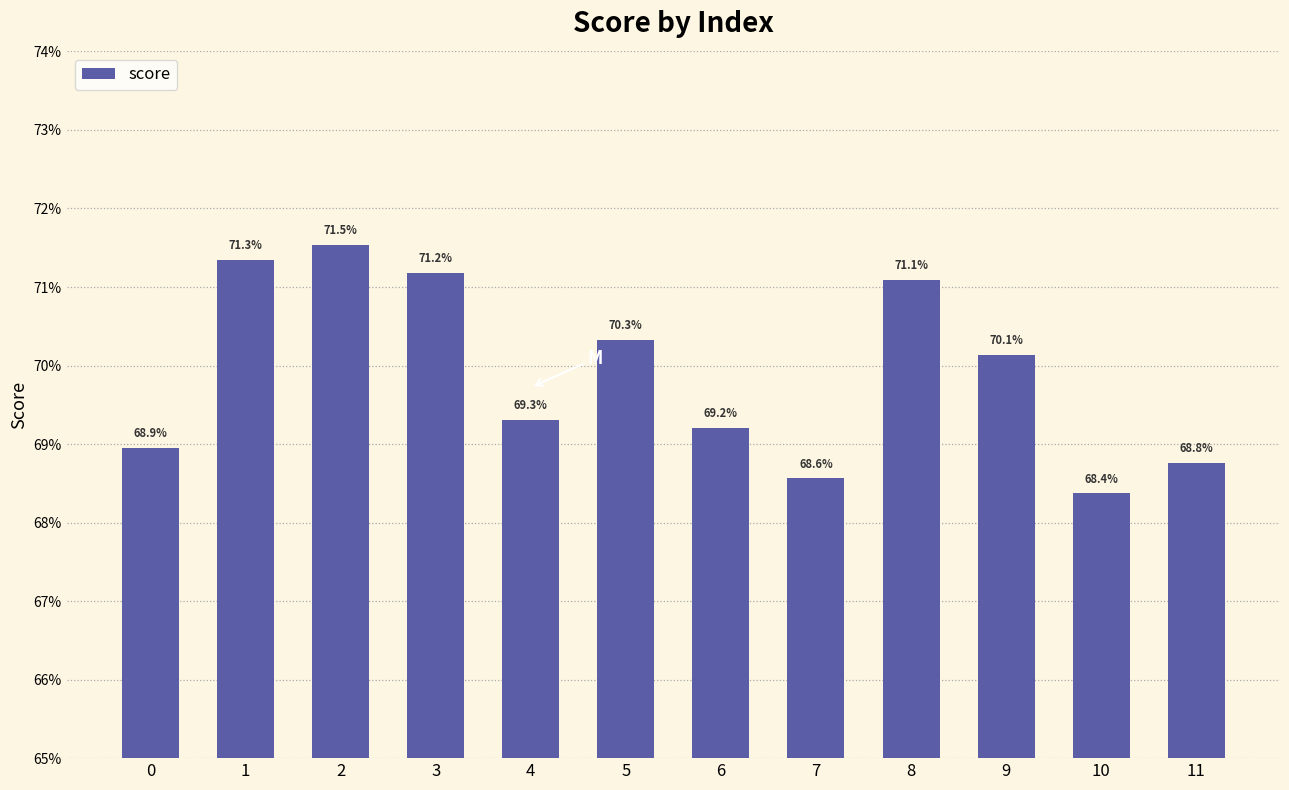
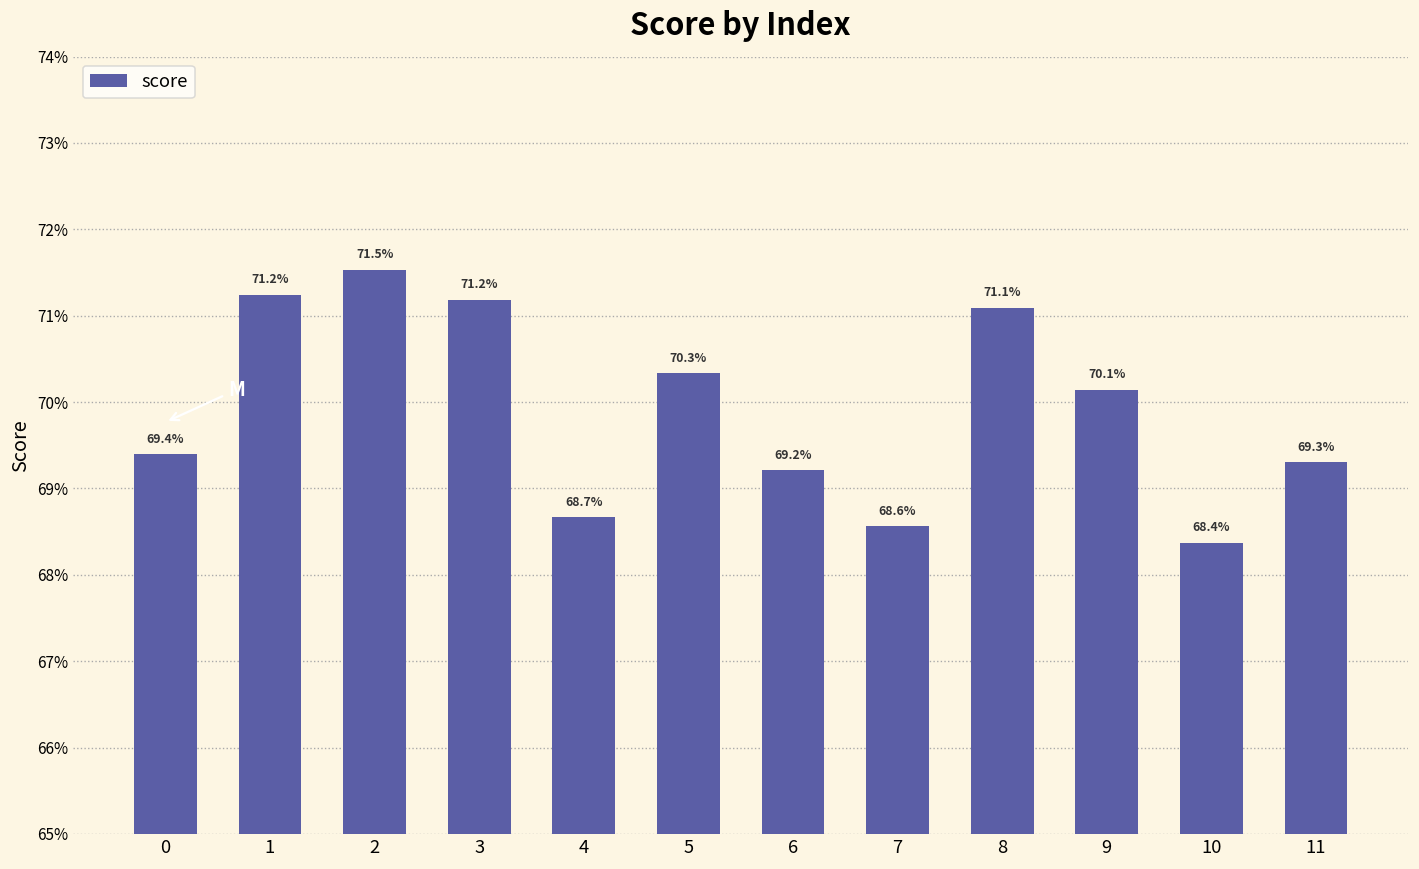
  {
-   "0": "68.9%",
-   "1": "71.3%",
+   "0": "69.4%",
+   "1": "71.2%",
    "2": "71.5%",
    "3": "71.2%",
-   "4": "69.3%",
+   "4": "68.7%",
    "5": "70.3%",
    "6": "69.2%",
    "7": "68.6%",
    "8": "71.1%",
    "9": "70.1%",
    "10": "68.4%",
-   "11": "68.8%"
+   "11": "69.3%"
  }
